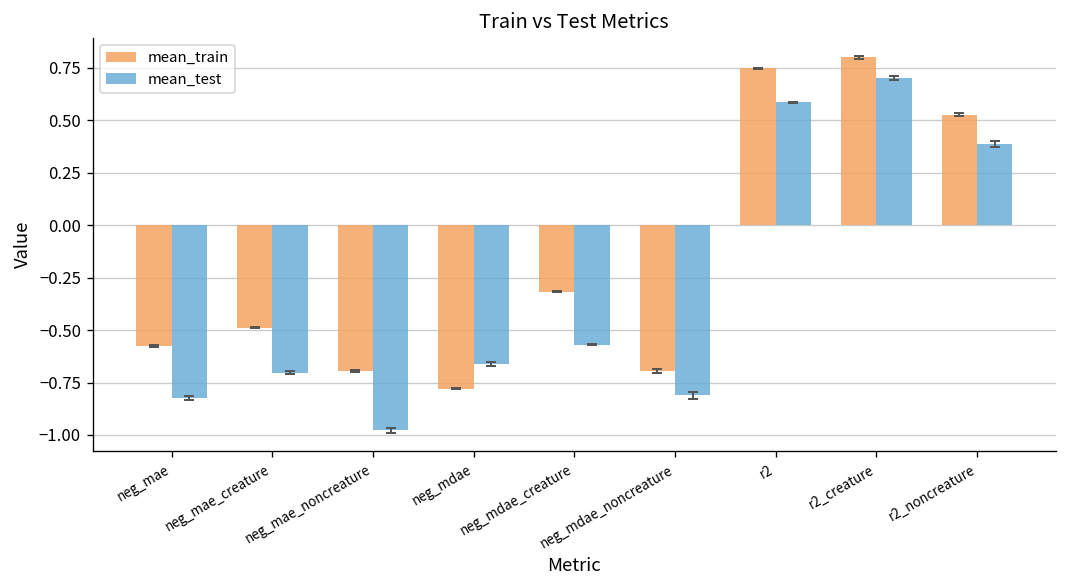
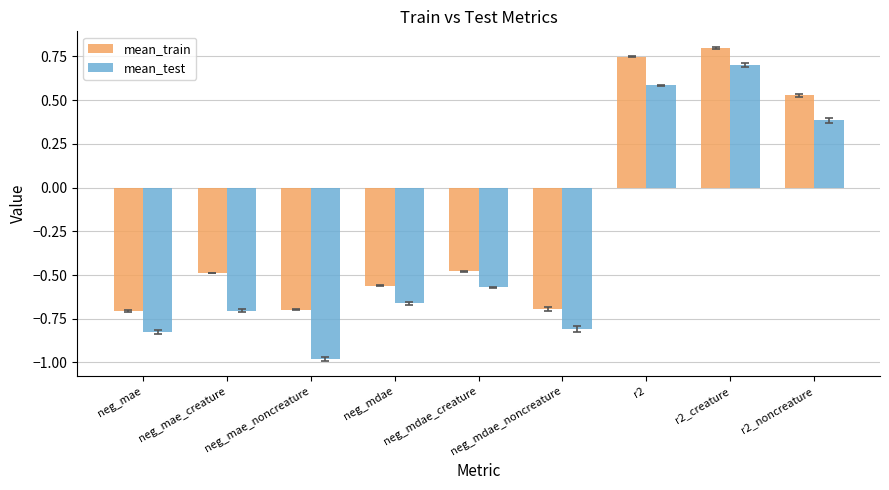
  {
    "mean_train": {
-     "neg_mae": -0.58,
+     "neg_mae": -0.71,
      "neg_mae_creature": -0.49,
      "neg_mae_noncreature": -0.70,
-     "neg_mdae": -0.78,
-     "neg_mdae_creature": -0.32,
+     "neg_mdae": -0.56,
+     "neg_mdae_creature": -0.48,
      "neg_mdae_noncreature": -0.70,
      "r2": 0.75,
      "r2_creature": 0.80,
      "r2_noncreature": 0.53
    },
    "mean_test": {
      "neg_mae": -0.82,
      "neg_mae_creature": -0.70,
      "neg_mae_noncreature": -0.98,
      "neg_mdae": -0.66,
      "neg_mdae_creature": -0.57,
      "neg_mdae_noncreature": -0.81,
      "r2": 0.59,
      "r2_creature": 0.70,
      "r2_noncreature": 0.39
    }
  }
